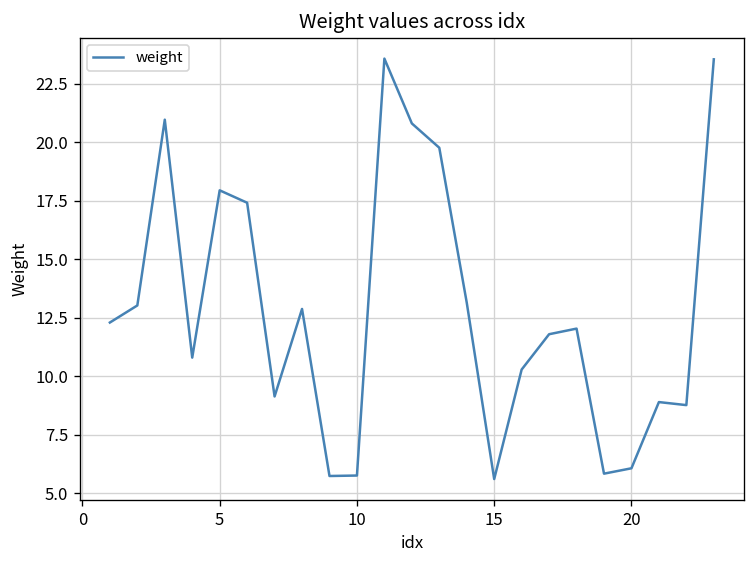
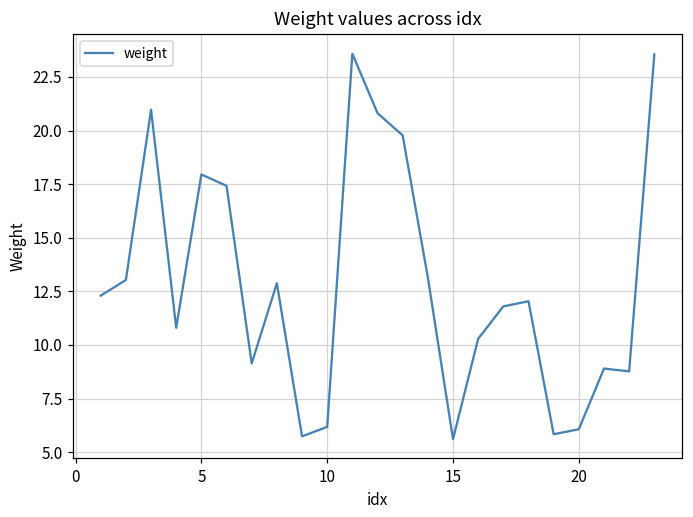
  {
    "5": 18.0,
-   "10": 5.8,
+   "10": 6.2,
    "15": 5.6,
    "20": 6.1
  }
